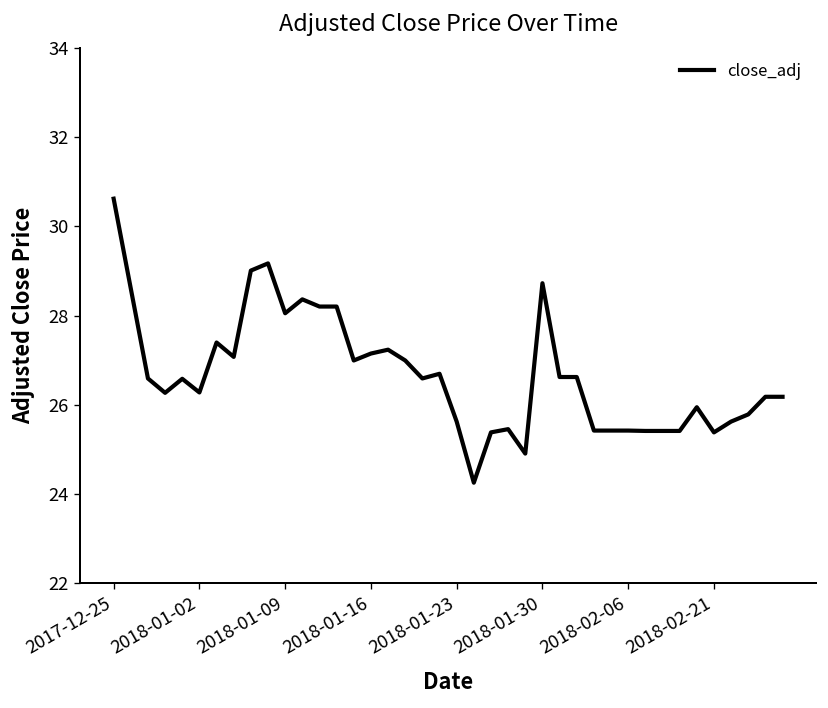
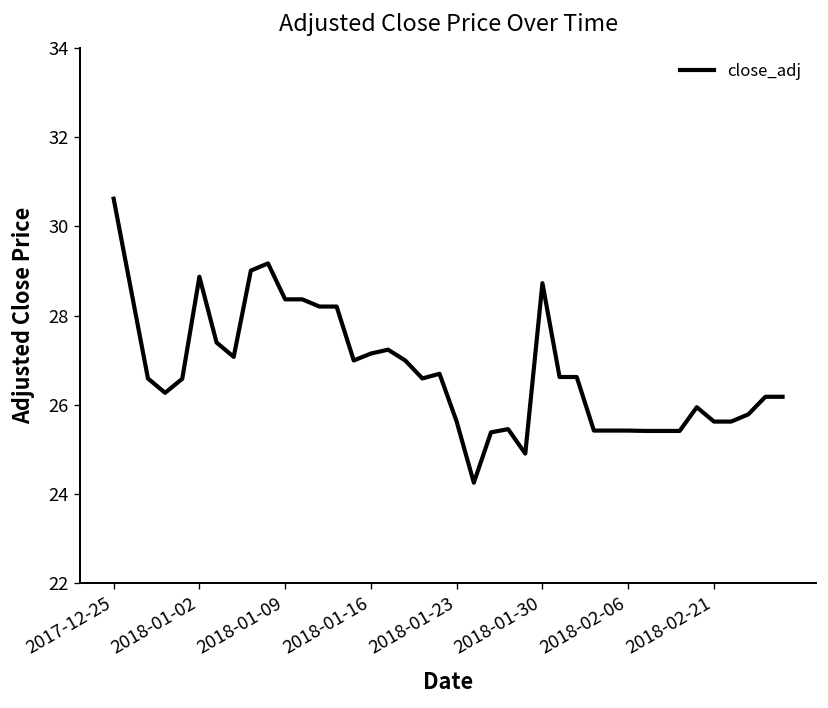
  {
    "2017-12-25": 30.6,
-   "2018-01-02": 26.3,
-   "2018-01-09": 28.1,
+   "2018-01-02": 28.9,
+   "2018-01-09": 28.4,
    "2018-01-16": 27.1,
    "2018-01-23": 25.6,
    "2018-01-30": 28.7,
    "2018-02-06": 25.4,
-   "2018-02-21": 25.4
+   "2018-02-21": 25.6
  }
